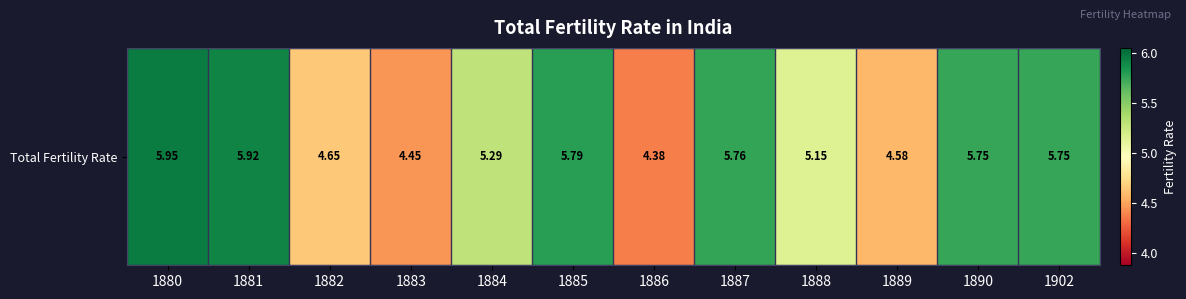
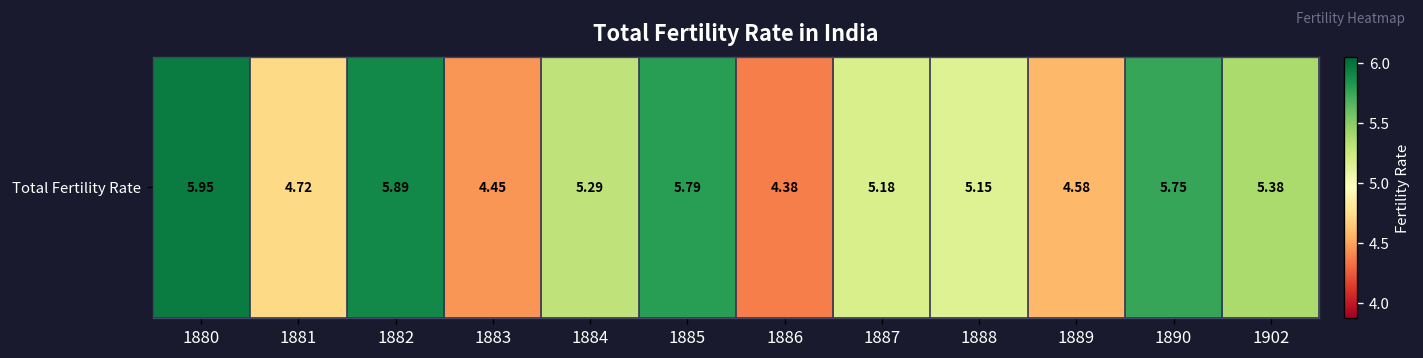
  {
    "Total Fertility Rate": {
      "1880": 5.95,
-     "1881": 5.92,
-     "1882": 4.65,
+     "1881": 4.72,
+     "1882": 5.89,
      "1883": 4.45,
      "1884": 5.29,
      "1885": 5.79,
      "1886": 4.38,
-     "1887": 5.76,
+     "1887": 5.18,
      "1888": 5.15,
      "1889": 4.58,
      "1890": 5.75,
-     "1902": 5.75
+     "1902": 5.38
    }
  }
